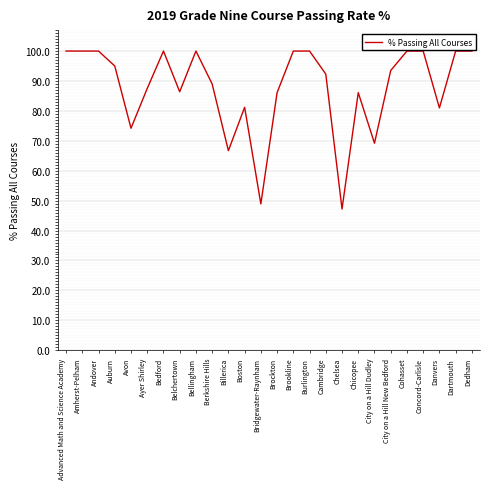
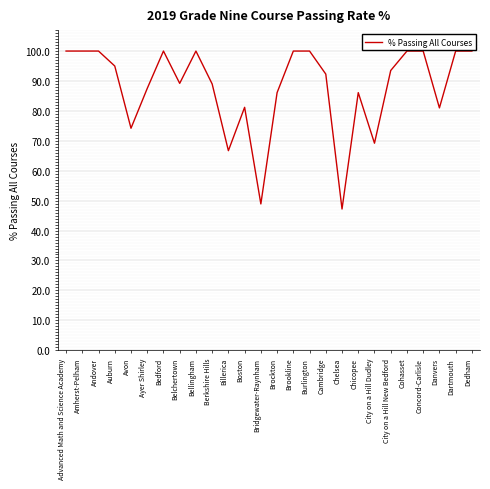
  {
    "Advanced Math and Science Academy": 100,
    "Amherst-Pelham": 100,
    "Andover": 100,
    "Auburn": 95,
    "Avon": 74,
    "Ayer Shirley": 88,
    "Bedford": 100,
-   "Belchertown": 86,
+   "Belchertown": 89,
    "Bellingham": 100,
    "Berkshire Hills": 89,
    "Billerica": 67,
    "Boston": 81,
    "Bridgewater-Raynham": 49,
    "Brockton": 86,
    "Brookline": 100,
    "Burlington": 100,
    "Cambridge": 92,
    "Chelsea": 47,
    "Chicopee": 86,
    "City on a Hill Dudley": 69,
    "City on a Hill New Bedford": 94,
    "Cohasset": 100,
    "Concord-Carlisle": 100,
    "Danvers": 81,
    "Dartmouth": 100,
    "Dedham": 100
  }
